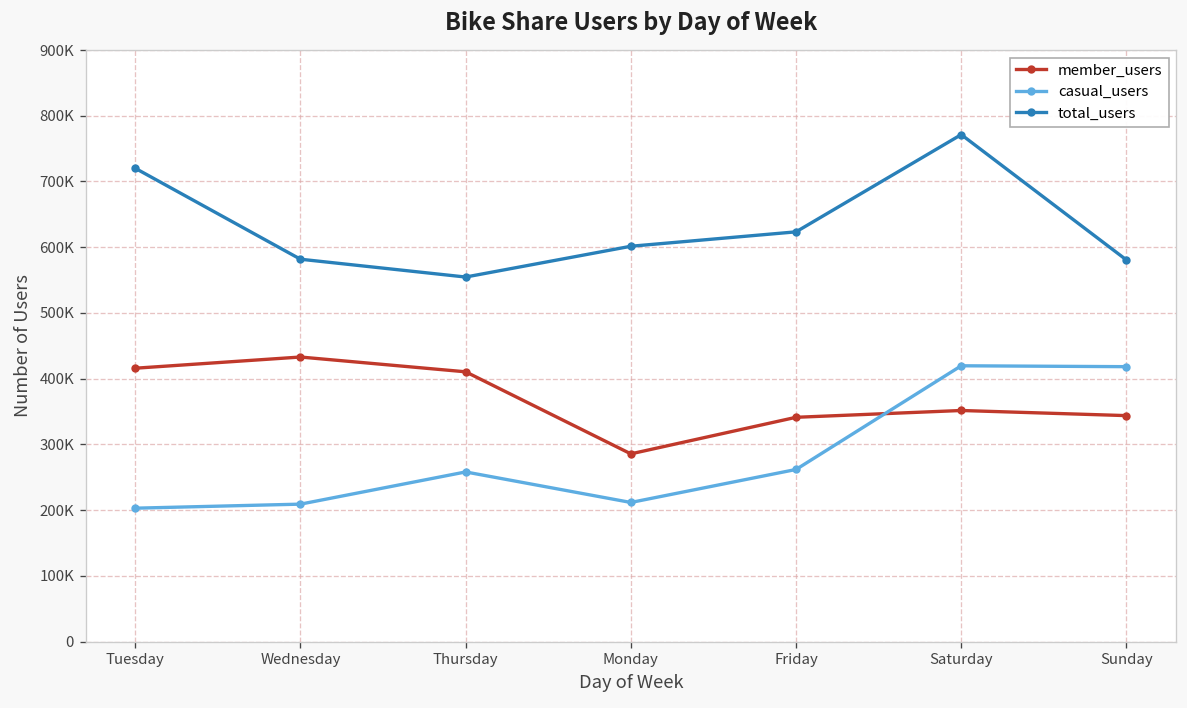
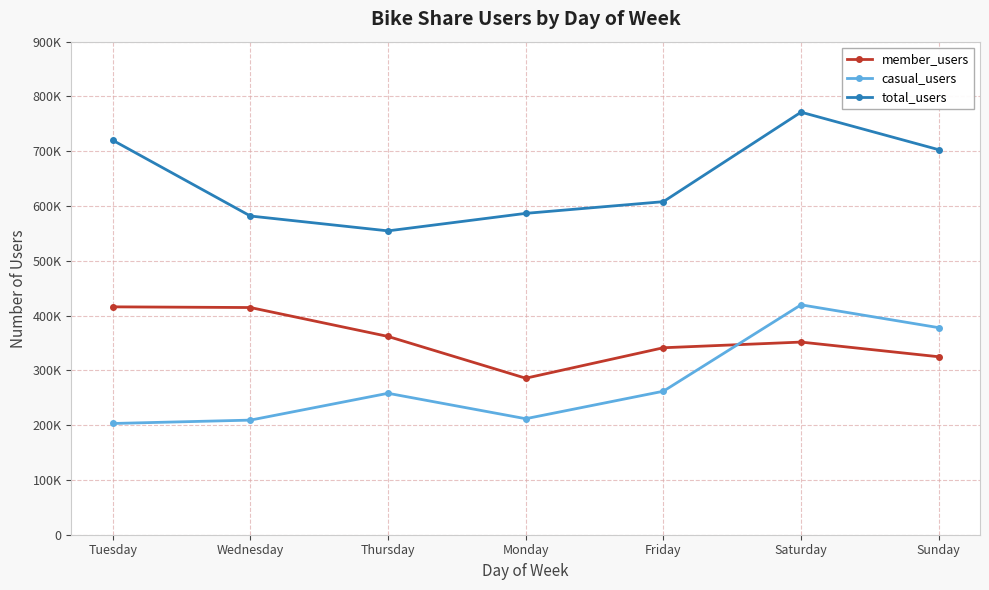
  {
    "member_users": {
      "Tuesday": 420000,
-     "Wednesday": 430000,
-     "Thursday": 410000,
+     "Wednesday": 410000,
+     "Thursday": 360000,
      "Monday": 290000,
      "Friday": 340000,
      "Saturday": 350000,
-     "Sunday": 340000
+     "Sunday": 320000
    },
    "casual_users": {
      "Tuesday": 200000,
      "Wednesday": 210000,
      "Thursday": 260000,
      "Monday": 210000,
      "Friday": 260000,
      "Saturday": 420000,
-     "Sunday": 420000
+     "Sunday": 380000
    },
    "total_users": {
      "Tuesday": 720000,
      "Wednesday": 580000,
      "Thursday": 550000,
-     "Monday": 600000,
-     "Friday": 620000,
+     "Monday": 590000,
+     "Friday": 610000,
      "Saturday": 770000,
-     "Sunday": 580000
+     "Sunday": 700000
    }
  }
